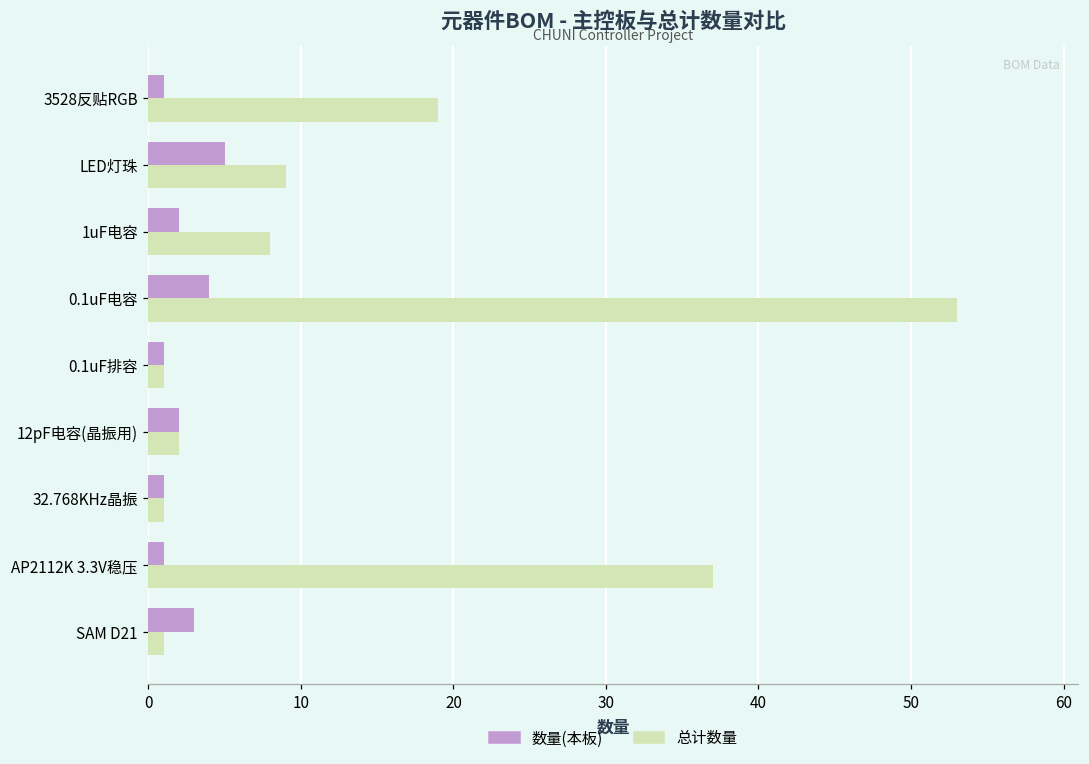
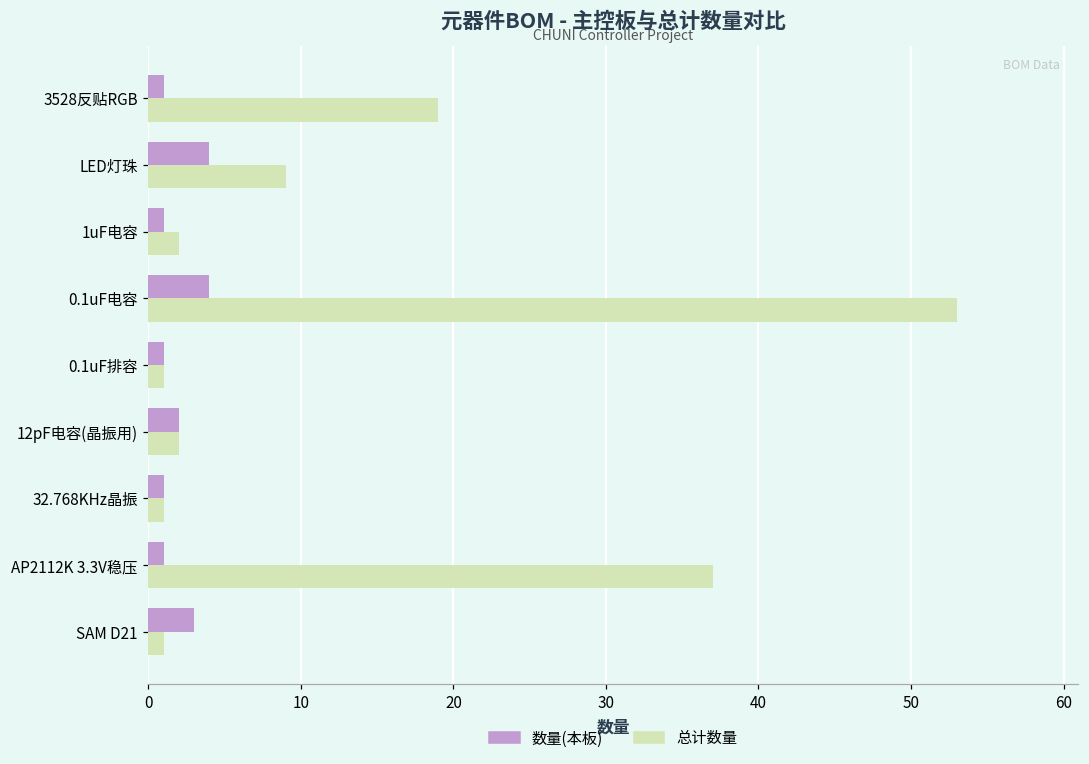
  {
    "总计数量": {
      "3528反贴RGB": 19,
      "LED灯珠": 9,
-     "1uF电容": 8,
+     "1uF电容": 2,
      "0.1uF电容": 53,
      "0.1uF排容": 1,
      "12pF电容(晶振用)": 2,
      "32.768KHz晶振": 1,
      "AP2112K 3.3V稳压": 37,
      "SAM D21": 1
    },
    "数量(本板)": {
      "3528反贴RGB": 1,
-     "LED灯珠": 5,
-     "1uF电容": 2,
+     "LED灯珠": 4,
+     "1uF电容": 1,
      "0.1uF电容": 4,
      "0.1uF排容": 1,
      "12pF电容(晶振用)": 2,
      "32.768KHz晶振": 1,
      "AP2112K 3.3V稳压": 1,
      "SAM D21": 3
    }
  }
